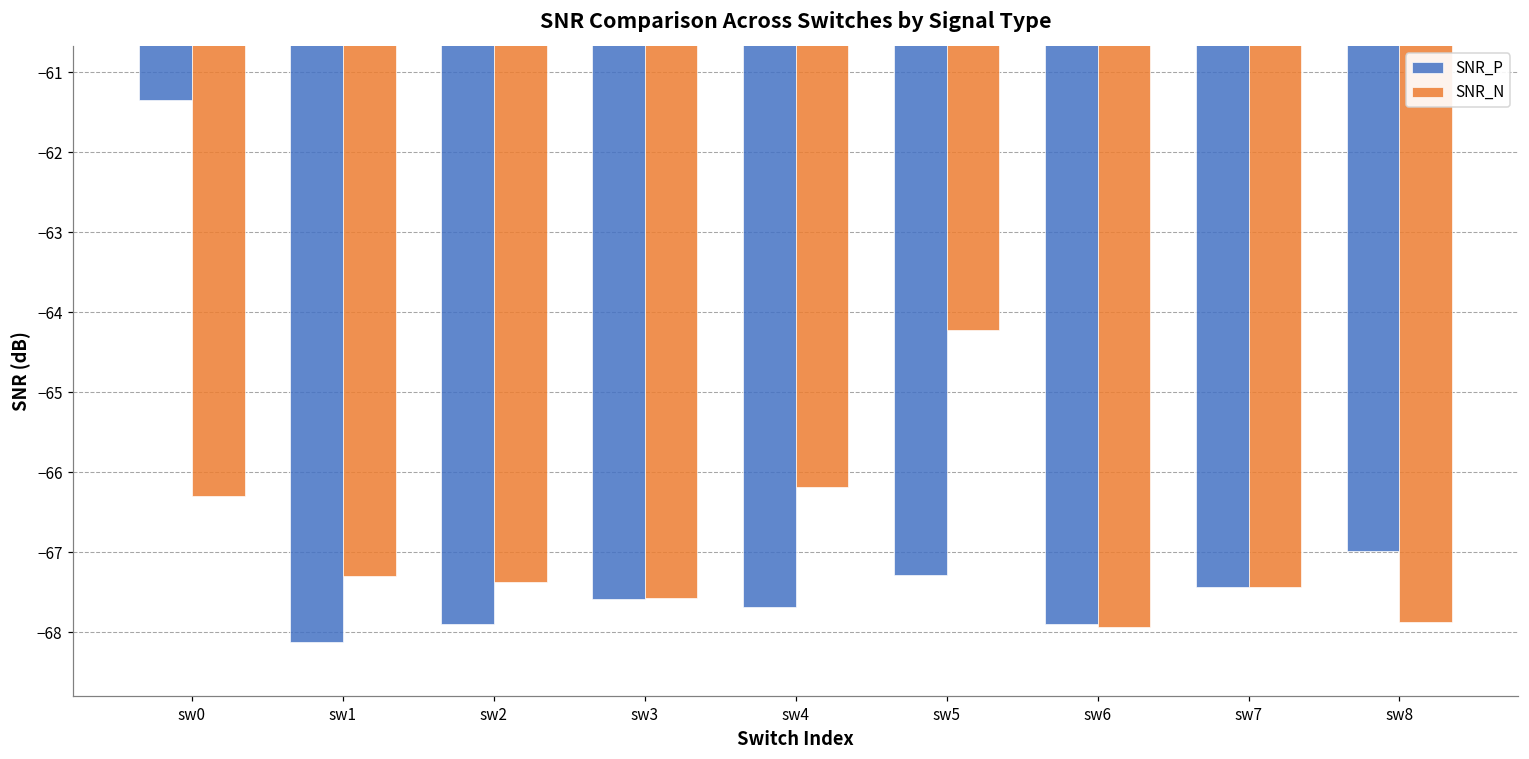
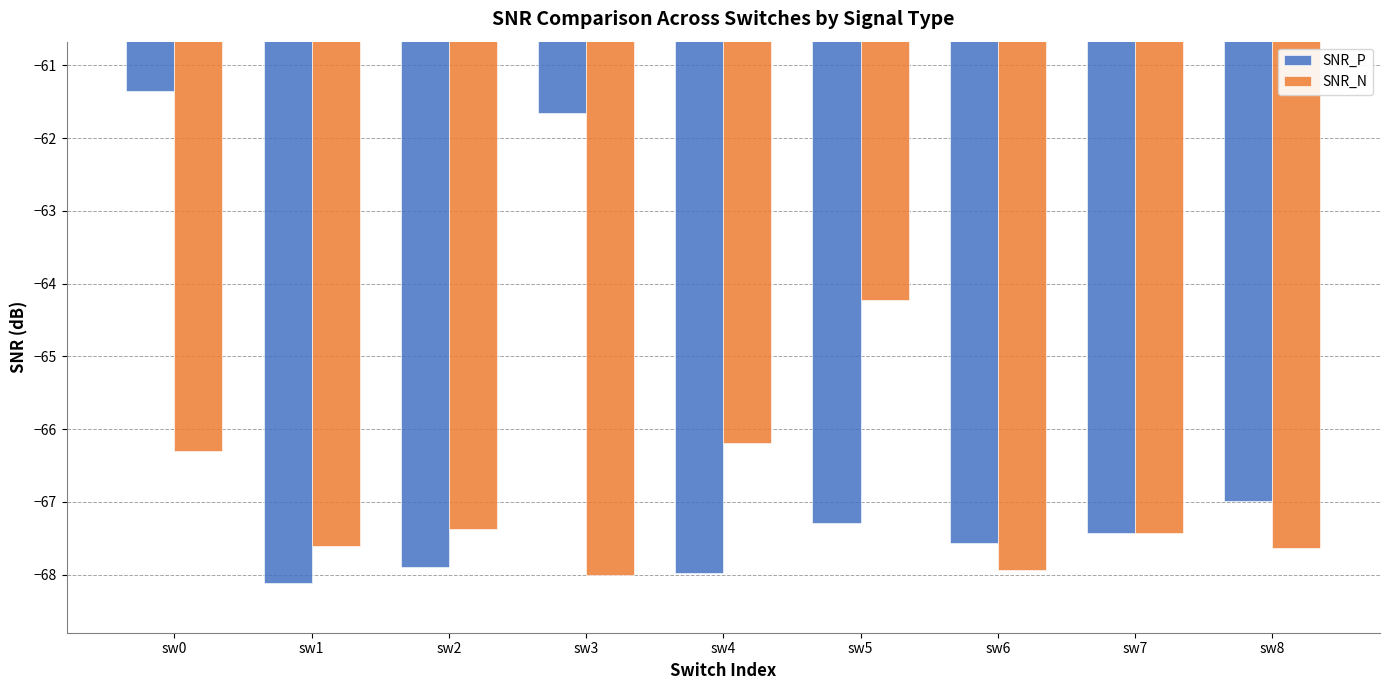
  {
    "SNR_P": {
      "sw0": -61.4,
      "sw1": -68.1,
      "sw2": -67.9,
-     "sw3": -67.6,
-     "sw4": -67.7,
+     "sw3": -61.7,
+     "sw4": -68.0,
      "sw5": -67.3,
-     "sw6": -67.9,
+     "sw6": -67.6,
      "sw7": -67.4,
      "sw8": -67.0
    },
    "SNR_N": {
      "sw0": -66.3,
-     "sw1": -67.3,
+     "sw1": -67.6,
      "sw2": -67.4,
-     "sw3": -67.6,
+     "sw3": -68.0,
      "sw4": -66.2,
      "sw5": -64.2,
      "sw6": -67.9,
      "sw7": -67.4,
-     "sw8": -67.9
+     "sw8": -67.6
    }
  }
